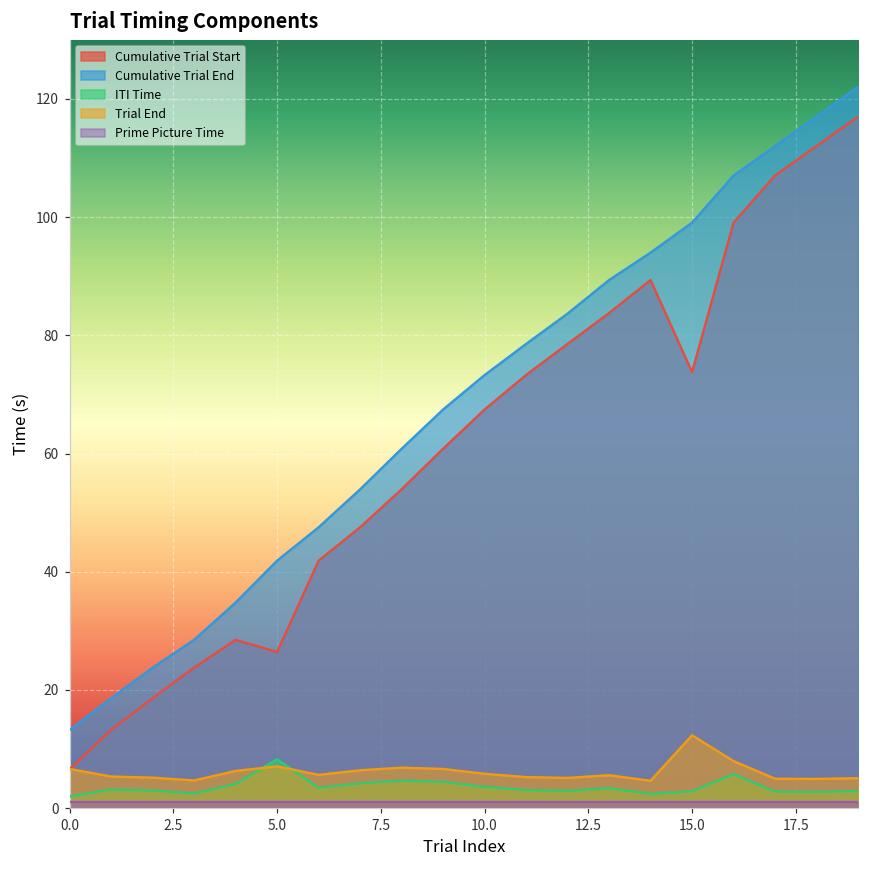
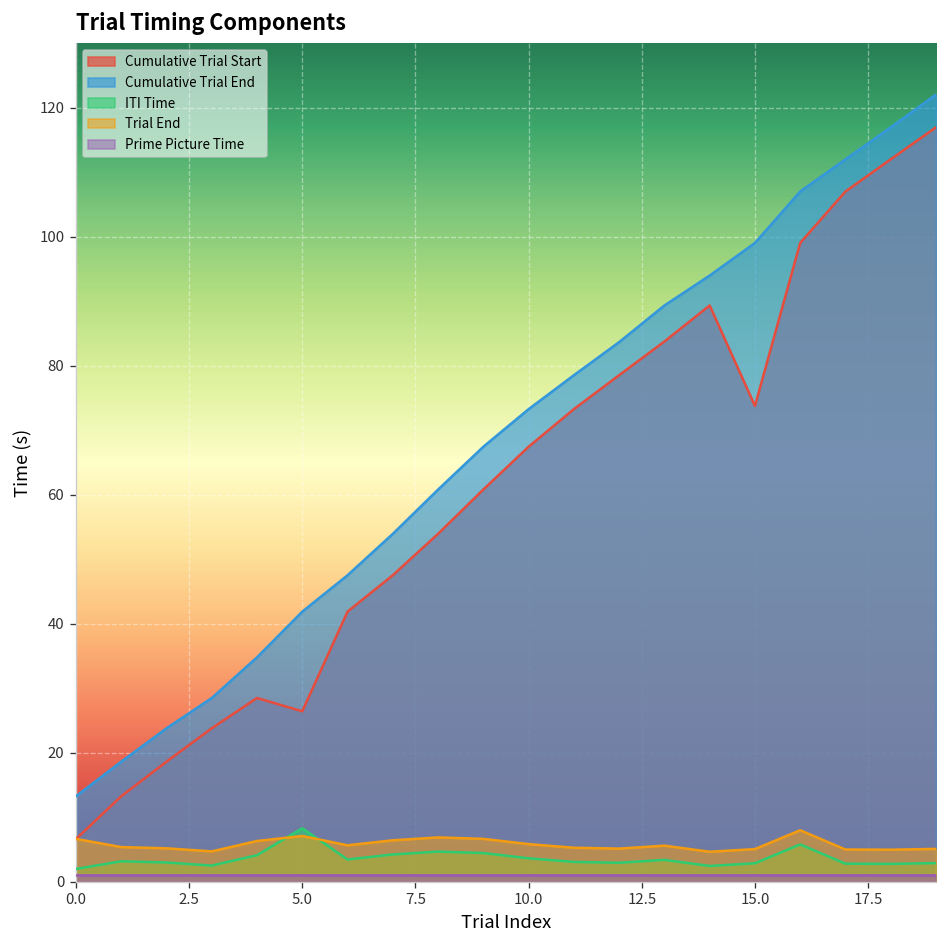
  {
    "Cumulative Trial Start": {
      "5.0": 26,
      "10.0": 67,
      "15.0": 74
    },
    "Cumulative Trial End": {
      "0.0": 13,
      "5.0": 42,
      "10.0": 73,
      "15.0": 99
    },
    "ITI Time": {
      "0.0": 2,
      "5.0": 8,
      "10.0": 4,
      "15.0": 3
    },
    "Trial End": {
      "5.0": 7,
      "10.0": 6,
-     "15.0": 12
+     "15.0": 5
    },
    "Prime Picture Time": {
      "0.0": 1,
      "5.0": 1,
      "10.0": 1,
      "15.0": 1
    }
  }
